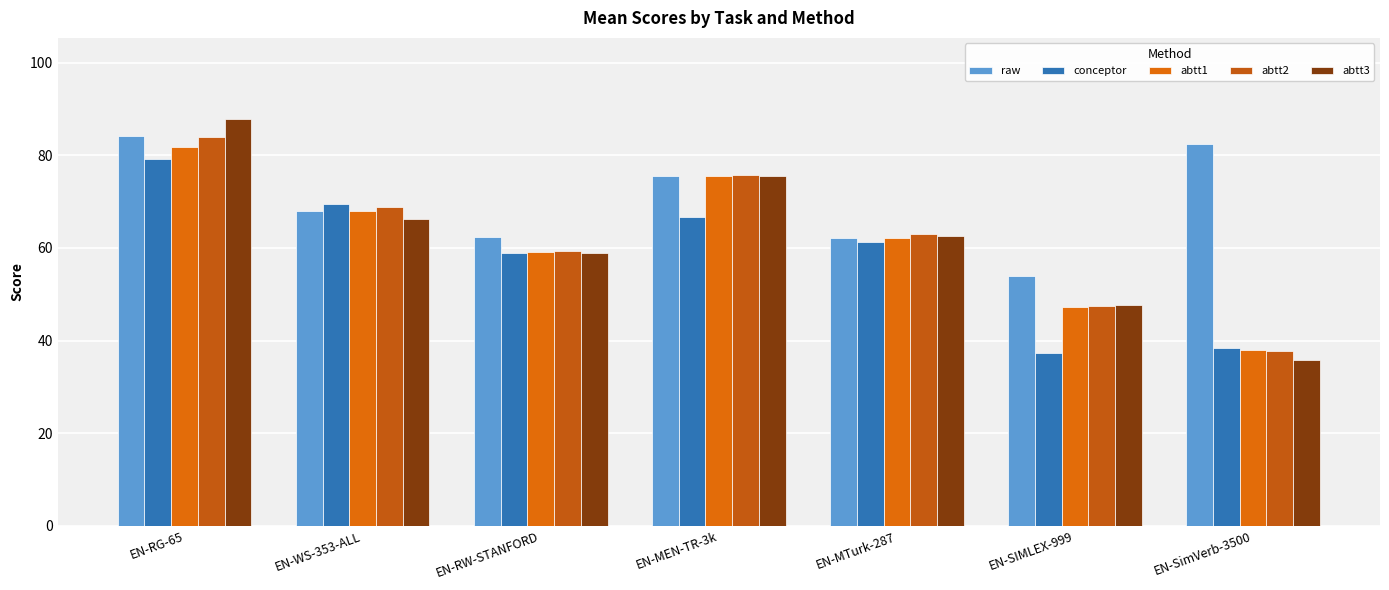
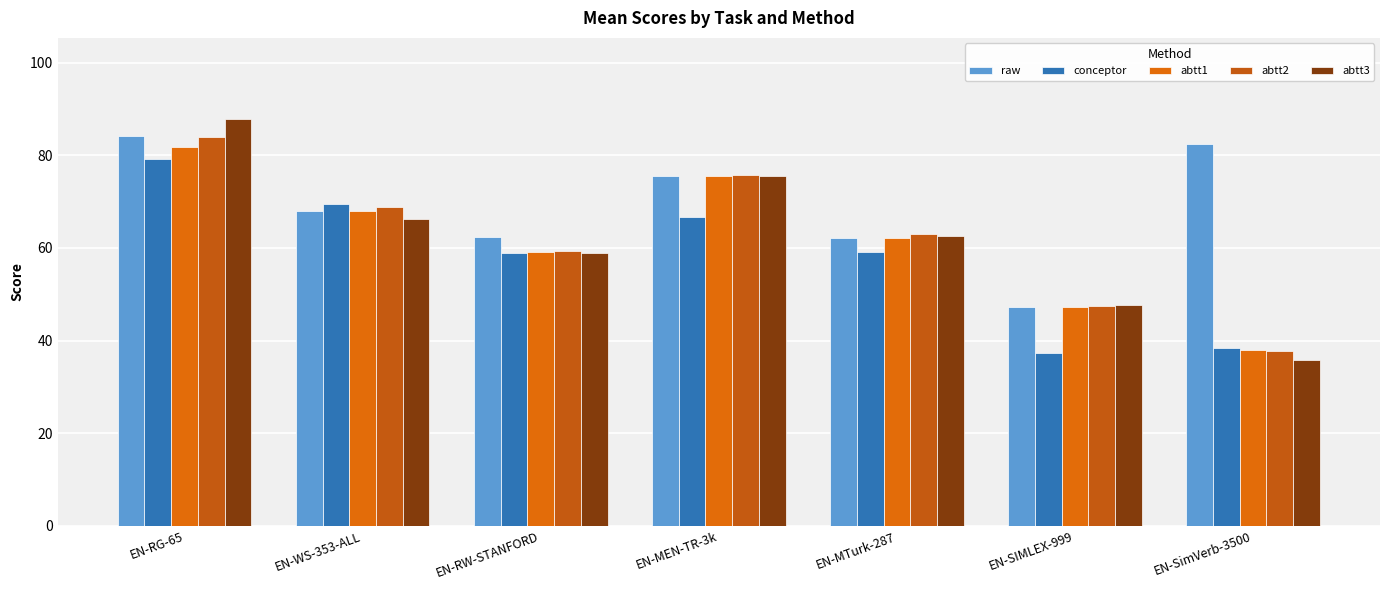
  {
    "raw": {
      "EN-RG-65": 84,
      "EN-WS-353-ALL": 68,
      "EN-RW-STANFORD": 62,
      "EN-MEN-TR-3k": 76,
      "EN-MTurk-287": 62,
-     "EN-SIMLEX-999": 54,
+     "EN-SIMLEX-999": 47,
      "EN-SimVerb-3500": 82
    },
    "conceptor": {
      "EN-RG-65": 79,
      "EN-WS-353-ALL": 69,
      "EN-RW-STANFORD": 59,
      "EN-MEN-TR-3k": 67,
-     "EN-MTurk-287": 61,
+     "EN-MTurk-287": 59,
      "EN-SIMLEX-999": 37,
      "EN-SimVerb-3500": 38
    },
    "abtt3": {
      "EN-RG-65": 88,
      "EN-WS-353-ALL": 66,
      "EN-RW-STANFORD": 59,
      "EN-MEN-TR-3k": 75,
      "EN-MTurk-287": 63,
      "EN-SIMLEX-999": 48,
      "EN-SimVerb-3500": 36
    }
  }
